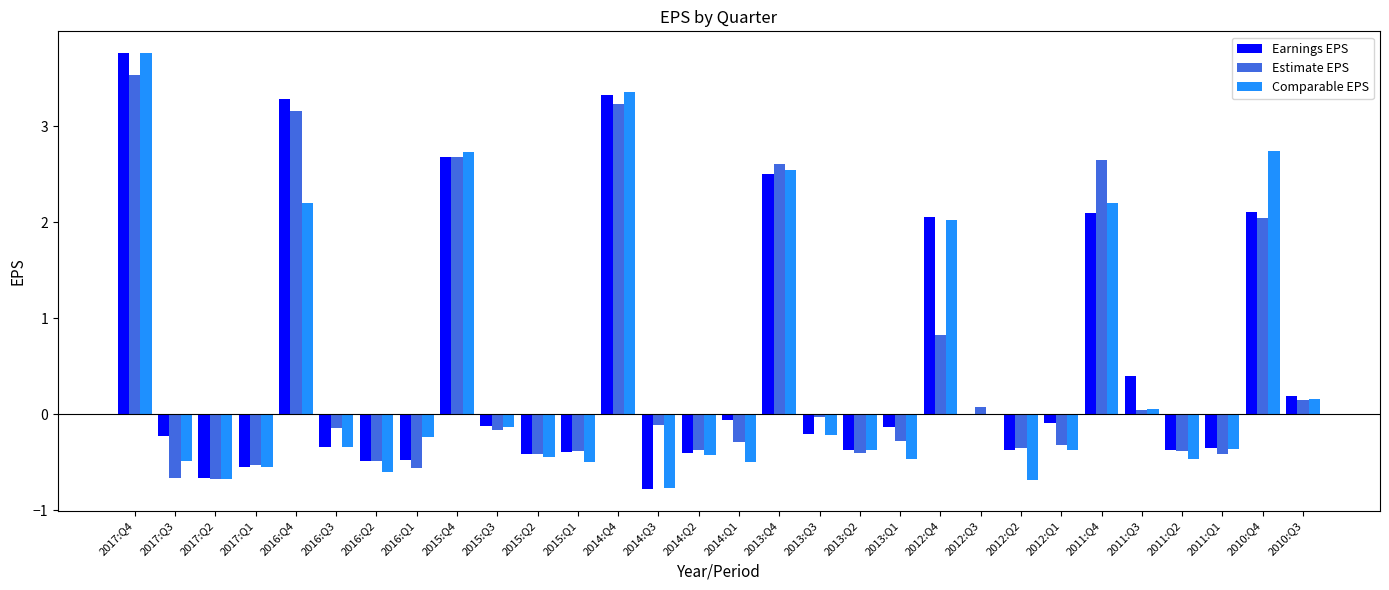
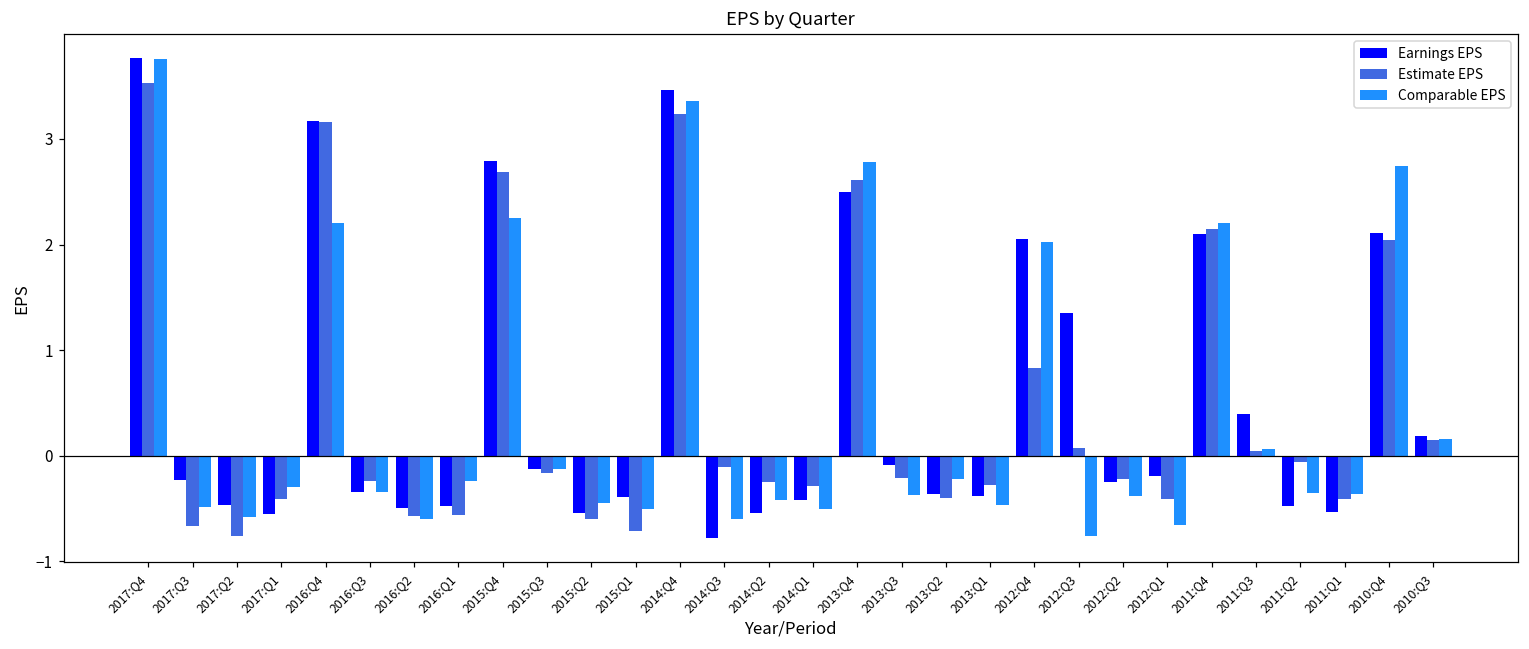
  {
    "Earnings EPS": {
      "2017:Q4": 3.8,
      "2017:Q3": -0.2,
-     "2017:Q2": -0.7,
+     "2017:Q2": -0.5,
      "2017:Q1": -0.6,
-     "2016:Q4": 3.3,
+     "2016:Q4": 3.2,
      "2016:Q3": -0.3,
      "2016:Q2": -0.5,
      "2016:Q1": -0.5,
-     "2015:Q4": 2.7,
+     "2015:Q4": 2.8,
      "2015:Q3": -0.1,
-     "2015:Q2": -0.4,
+     "2015:Q2": -0.5,
      "2015:Q1": -0.4,
-     "2014:Q4": 3.3,
+     "2014:Q4": 3.5,
      "2014:Q3": -0.8,
-     "2014:Q2": -0.4,
-     "2014:Q1": -0.1,
+     "2014:Q2": -0.5,
+     "2014:Q1": -0.4,
      "2013:Q4": 2.5,
-     "2013:Q3": -0.2,
+     "2013:Q3": -0.1,
      "2013:Q2": -0.4,
-     "2013:Q1": -0.1,
+     "2013:Q1": -0.4,
      "2012:Q4": 2.1,
-     "2012:Q3": 0.0,
-     "2012:Q2": -0.4,
-     "2012:Q1": -0.1,
+     "2012:Q3": 1.3,
+     "2012:Q2": -0.2,
+     "2012:Q1": -0.2,
      "2011:Q4": 2.1,
      "2011:Q3": 0.4,
-     "2011:Q2": -0.4,
-     "2011:Q1": -0.3,
+     "2011:Q2": -0.5,
+     "2011:Q1": -0.5,
      "2010:Q4": 2.1,
      "2010:Q3": 0.2
    },
    "Estimate EPS": {
      "2017:Q4": 3.5,
      "2017:Q3": -0.7,
-     "2017:Q2": -0.7,
-     "2017:Q1": -0.5,
+     "2017:Q2": -0.8,
+     "2017:Q1": -0.4,
      "2016:Q4": 3.2,
-     "2016:Q3": -0.1,
-     "2016:Q2": -0.5,
+     "2016:Q3": -0.2,
+     "2016:Q2": -0.6,
      "2016:Q1": -0.6,
      "2015:Q4": 2.7,
      "2015:Q3": -0.2,
-     "2015:Q2": -0.4,
-     "2015:Q1": -0.4,
+     "2015:Q2": -0.6,
+     "2015:Q1": -0.7,
      "2014:Q4": 3.2,
      "2014:Q3": -0.1,
-     "2014:Q2": -0.4,
+     "2014:Q2": -0.3,
      "2014:Q1": -0.3,
      "2013:Q4": 2.6,
-     "2013:Q3": 0.0,
+     "2013:Q3": -0.2,
      "2013:Q2": -0.4,
      "2013:Q1": -0.3,
      "2012:Q4": 0.8,
      "2012:Q3": 0.1,
-     "2012:Q2": -0.3,
-     "2012:Q1": -0.3,
-     "2011:Q4": 2.7,
+     "2012:Q2": -0.2,
+     "2012:Q1": -0.4,
+     "2011:Q4": 2.2,
      "2011:Q3": 0.0,
-     "2011:Q2": -0.4,
+     "2011:Q2": -0.1,
      "2011:Q1": -0.4,
      "2010:Q4": 2.0,
      "2010:Q3": 0.1
    },
    "Comparable EPS": {
      "2017:Q4": 3.8,
      "2017:Q3": -0.5,
-     "2017:Q2": -0.7,
-     "2017:Q1": -0.6,
+     "2017:Q2": -0.6,
+     "2017:Q1": -0.3,
      "2016:Q4": 2.2,
      "2016:Q3": -0.3,
      "2016:Q2": -0.6,
      "2016:Q1": -0.2,
-     "2015:Q4": 2.7,
+     "2015:Q4": 2.3,
      "2015:Q3": -0.1,
      "2015:Q2": -0.5,
      "2015:Q1": -0.5,
      "2014:Q4": 3.4,
-     "2014:Q3": -0.8,
+     "2014:Q3": -0.6,
      "2014:Q2": -0.4,
      "2014:Q1": -0.5,
-     "2013:Q4": 2.5,
-     "2013:Q3": -0.2,
-     "2013:Q2": -0.4,
+     "2013:Q4": 2.8,
+     "2013:Q3": -0.4,
+     "2013:Q2": -0.2,
      "2013:Q1": -0.5,
      "2012:Q4": 2.0,
-     "2012:Q3": 0.0,
-     "2012:Q2": -0.7,
-     "2012:Q1": -0.4,
+     "2012:Q3": -0.8,
+     "2012:Q2": -0.4,
+     "2012:Q1": -0.7,
      "2011:Q4": 2.2,
      "2011:Q3": 0.1,
-     "2011:Q2": -0.5,
+     "2011:Q2": -0.4,
      "2011:Q1": -0.4,
      "2010:Q4": 2.7,
      "2010:Q3": 0.2
    }
  }
